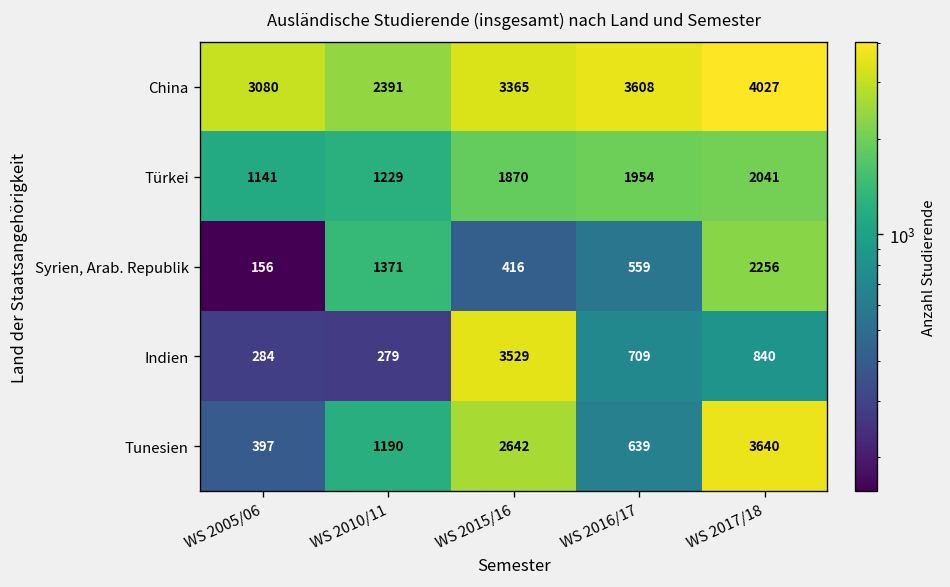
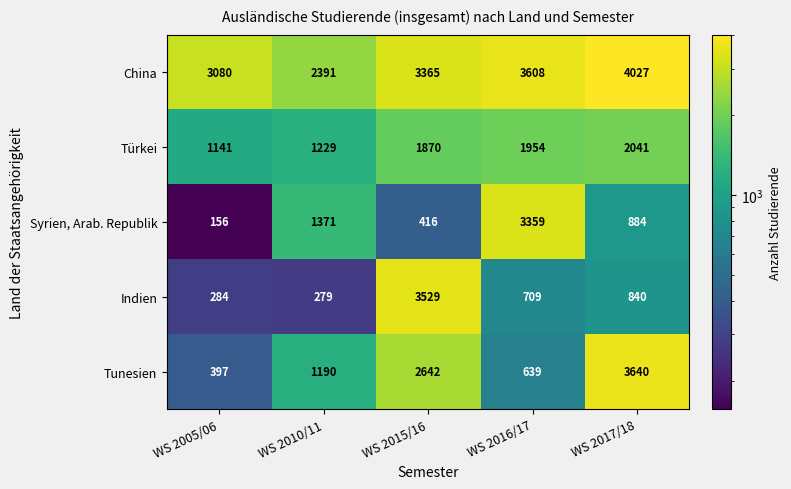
  {
    "China": {
      "WS 2005/06": 3080,
      "WS 2010/11": 2391,
      "WS 2015/16": 3365,
      "WS 2016/17": 3608,
      "WS 2017/18": 4027
    },
    "Türkei": {
      "WS 2005/06": 1141,
      "WS 2010/11": 1229,
      "WS 2015/16": 1870,
      "WS 2016/17": 1954,
      "WS 2017/18": 2041
    },
    "Syrien, Arab. Republik": {
      "WS 2005/06": 156,
      "WS 2010/11": 1371,
      "WS 2015/16": 416,
-     "WS 2016/17": 559,
-     "WS 2017/18": 2256
+     "WS 2016/17": 3359,
+     "WS 2017/18": 884
    },
    "Indien": {
      "WS 2005/06": 284,
      "WS 2010/11": 279,
      "WS 2015/16": 3529,
      "WS 2016/17": 709,
      "WS 2017/18": 840
    },
    "Tunesien": {
      "WS 2005/06": 397,
      "WS 2010/11": 1190,
      "WS 2015/16": 2642,
      "WS 2016/17": 639,
      "WS 2017/18": 3640
    }
  }
